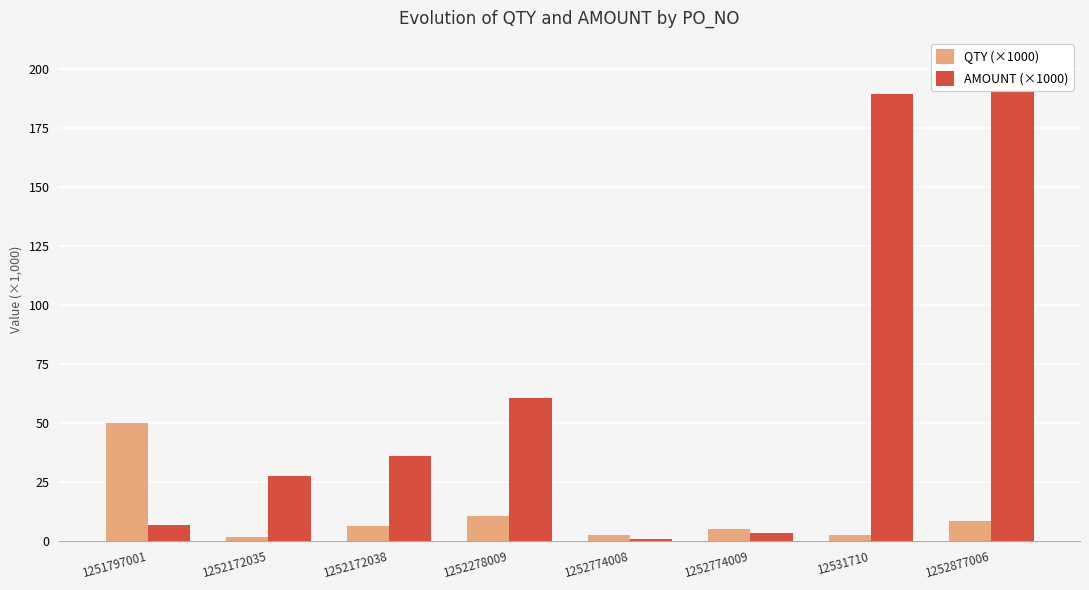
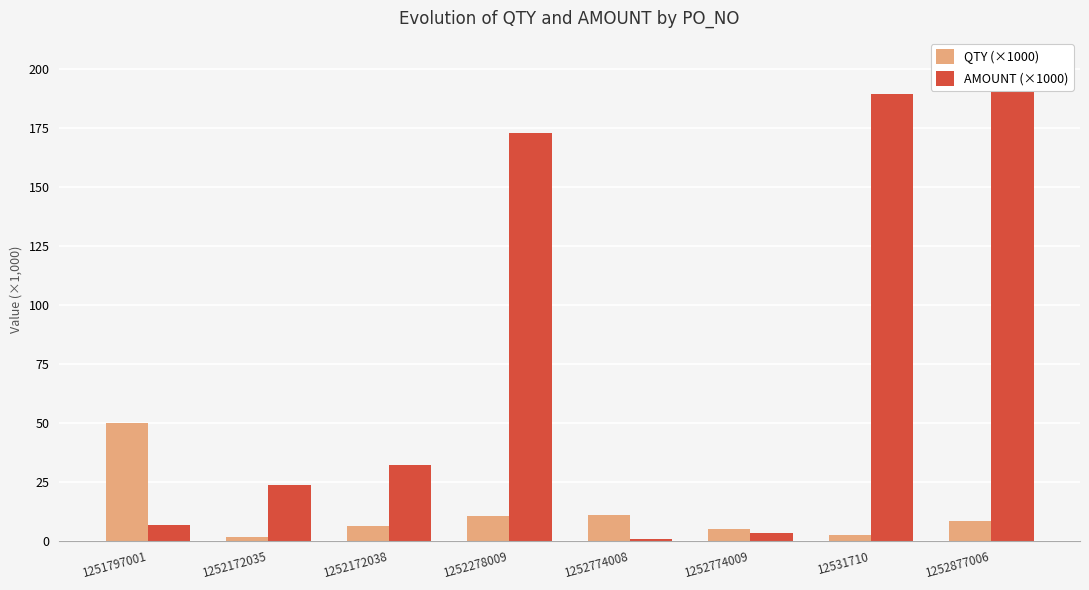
  {
    "QTY (×1000)": {
      "1251797001": 50,
      "1252172035": 2,
      "1252172038": 6,
      "1252278009": 11,
-     "1252774008": 3,
+     "1252774008": 11,
      "1252774009": 5,
      "12531710": 3,
      "1252877006": 9
    },
    "AMOUNT (×1000)": {
      "1251797001": 7,
-     "1252172035": 27,
-     "1252172038": 36,
-     "1252278009": 61,
+     "1252172035": 24,
+     "1252172038": 32,
+     "1252278009": 173,
      "1252774009": 3,
      "12531710": 189
    }
  }
